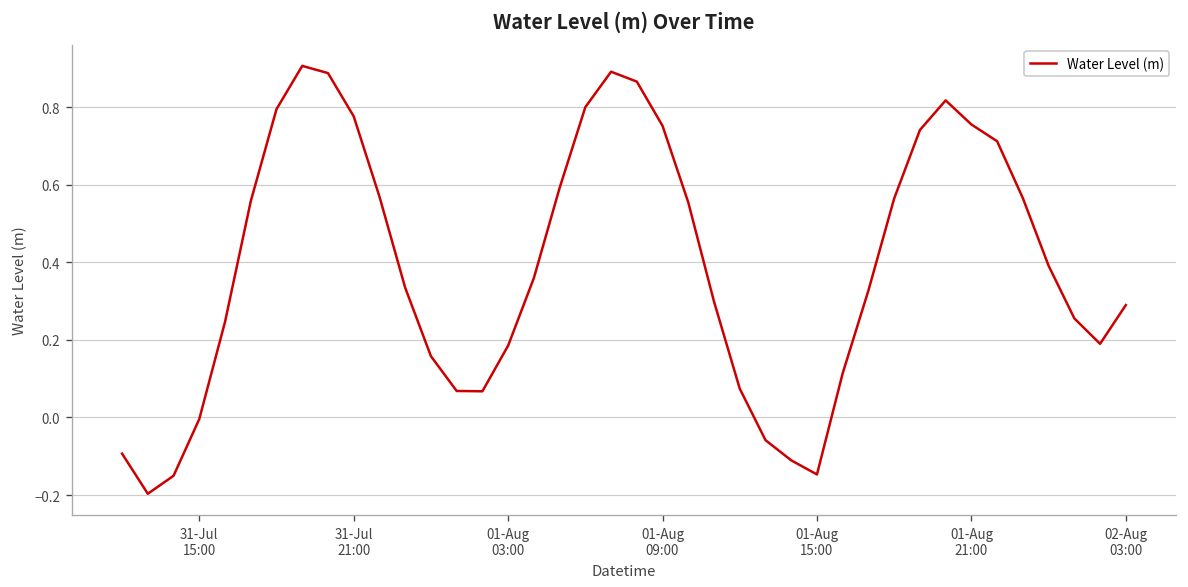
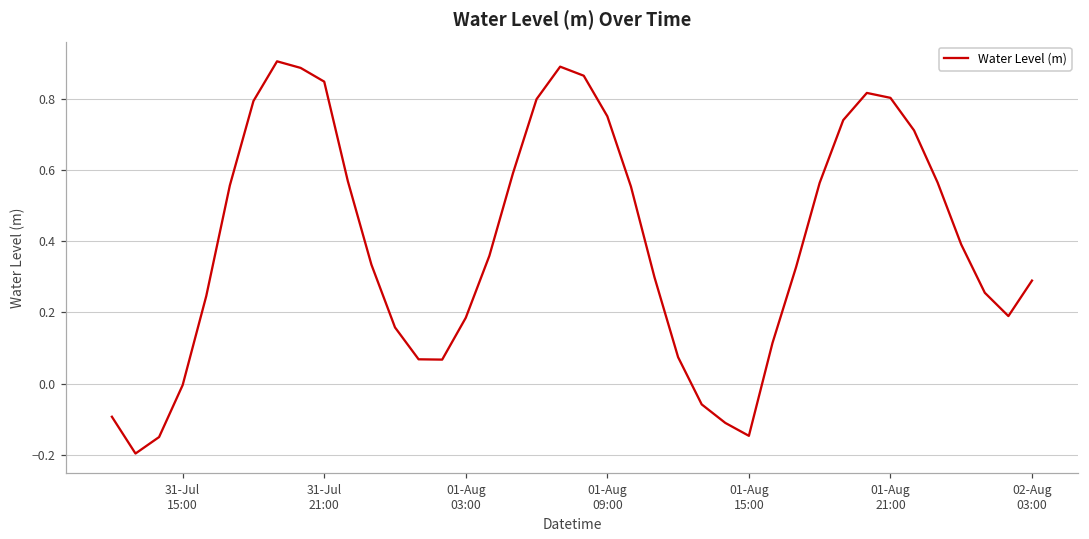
  {
    "31-Jul 15:00": 0.00,
-   "31-Jul 21:00": 0.78,
+   "31-Jul 21:00": 0.85,
    "01-Aug 03:00": 0.19,
    "01-Aug 09:00": 0.75,
    "01-Aug 15:00": -0.15,
-   "01-Aug 21:00": 0.76,
+   "01-Aug 21:00": 0.80,
    "02-Aug 03:00": 0.29
  }
